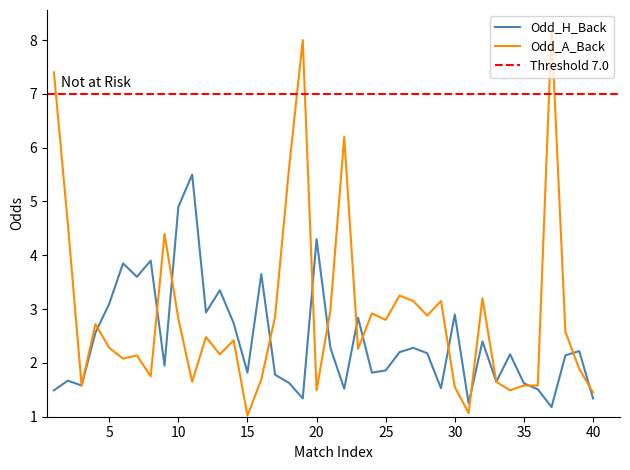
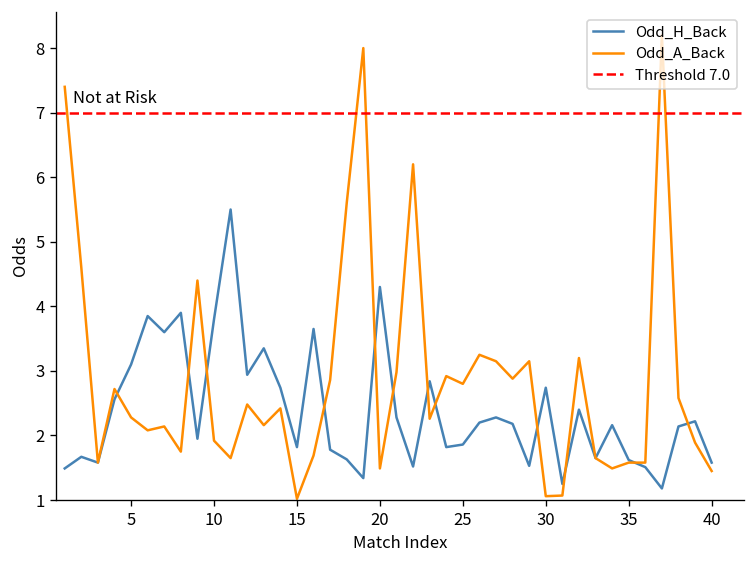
  {
    "Odd_H_Back": {
      "5": 3.1,
-     "10": 4.9,
+     "10": 3.8,
      "15": 1.8,
      "20": 4.3,
      "25": 1.9,
-     "30": 2.9,
-     "40": 1.3
+     "30": 2.7,
+     "40": 1.6
    },
    "Odd_A_Back": {
      "5": 2.3,
-     "10": 2.8,
+     "10": 1.9,
      "15": 1.0,
      "20": 1.5,
      "25": 2.8,
-     "30": 1.6,
+     "30": 1.1,
      "40": 1.5
    }
  }
